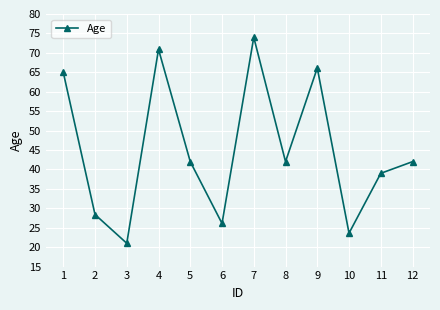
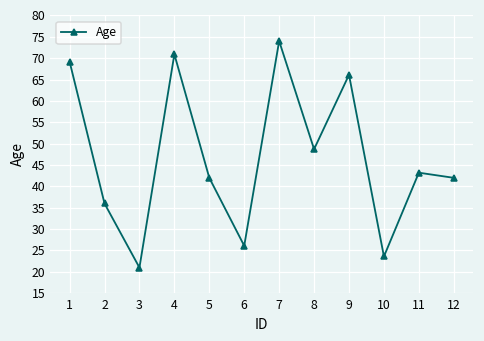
  {
-   "1": 65,
-   "2": 28,
+   "1": 69,
+   "2": 36,
    "3": 21,
    "4": 71,
    "5": 42,
    "6": 26,
    "7": 74,
-   "8": 42,
+   "8": 49,
    "9": 66,
    "10": 24,
-   "11": 39,
+   "11": 43,
    "12": 42
  }
